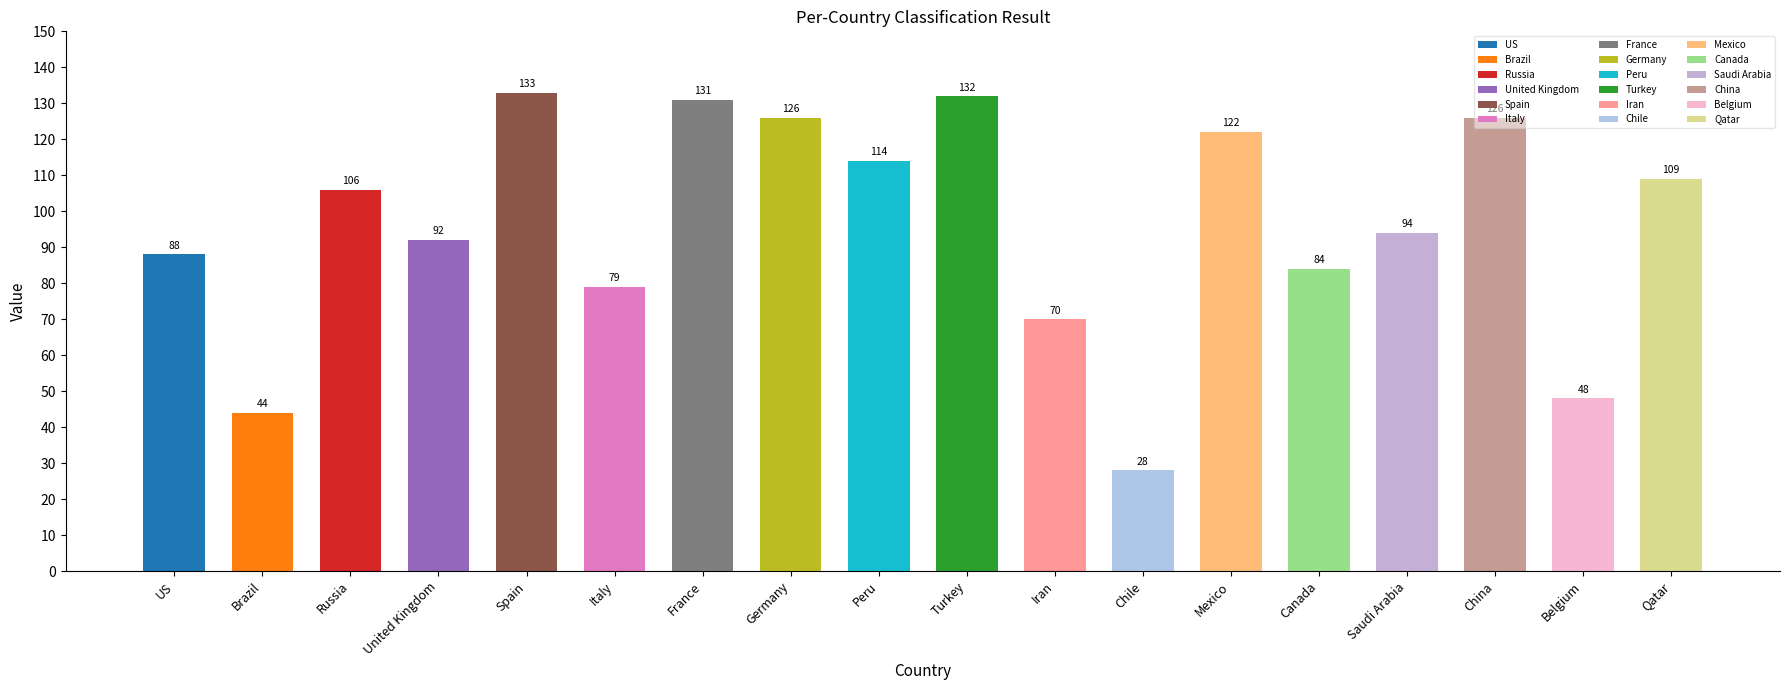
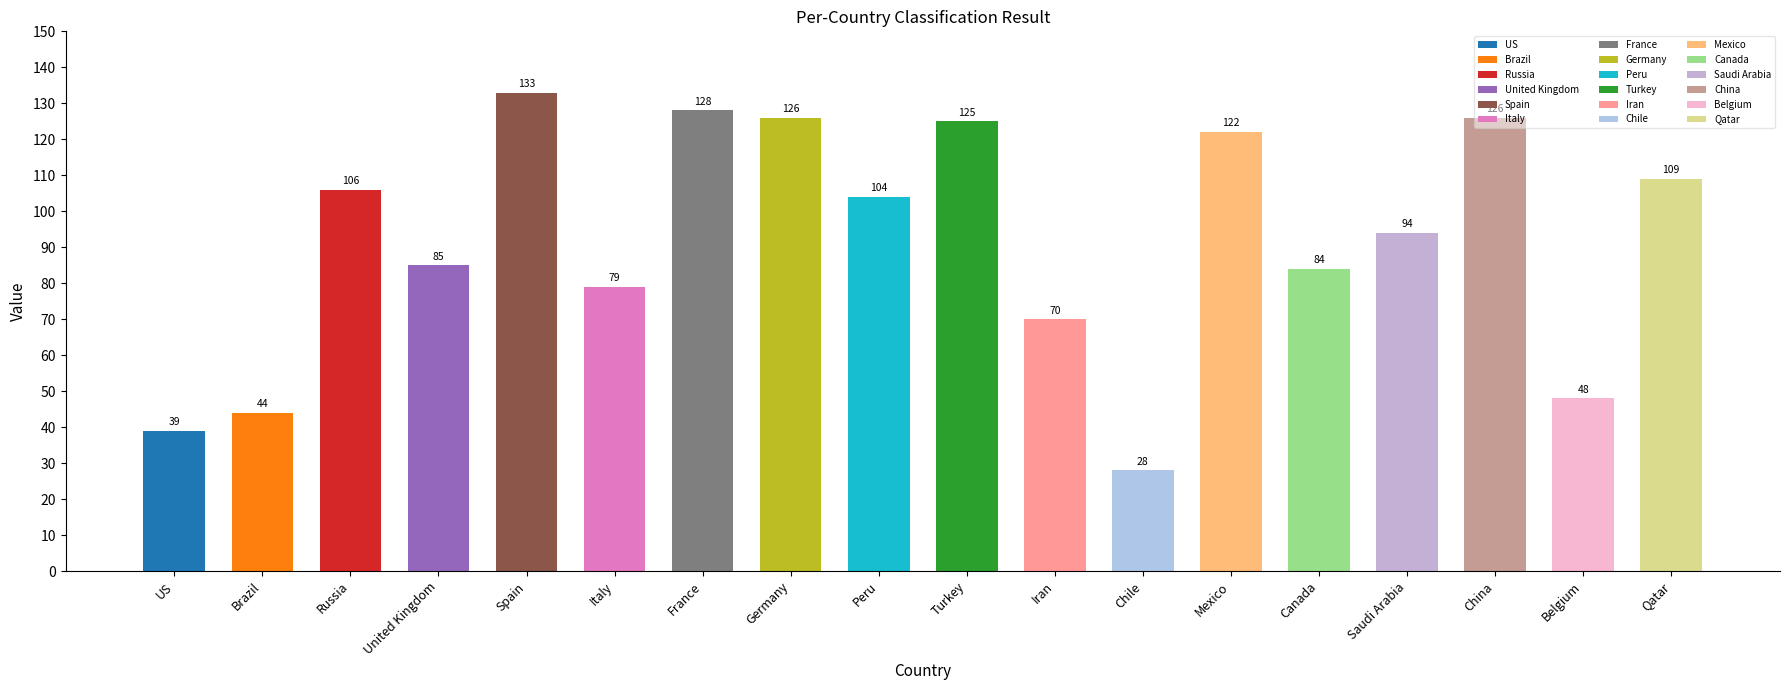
  {
-   "US": 88,
+   "US": 39,
    "Brazil": 44,
    "Russia": 106,
-   "United Kingdom": 92,
+   "United Kingdom": 85,
    "Spain": 133,
    "Italy": 79,
-   "France": 131,
+   "France": 128,
    "Germany": 126,
-   "Peru": 114,
-   "Turkey": 132,
+   "Peru": 104,
+   "Turkey": 125,
    "Iran": 70,
    "Chile": 28,
    "Mexico": 122,
    "Canada": 84,
    "Saudi Arabia": 94,
    "Belgium": 48,
    "Qatar": 109
  }
